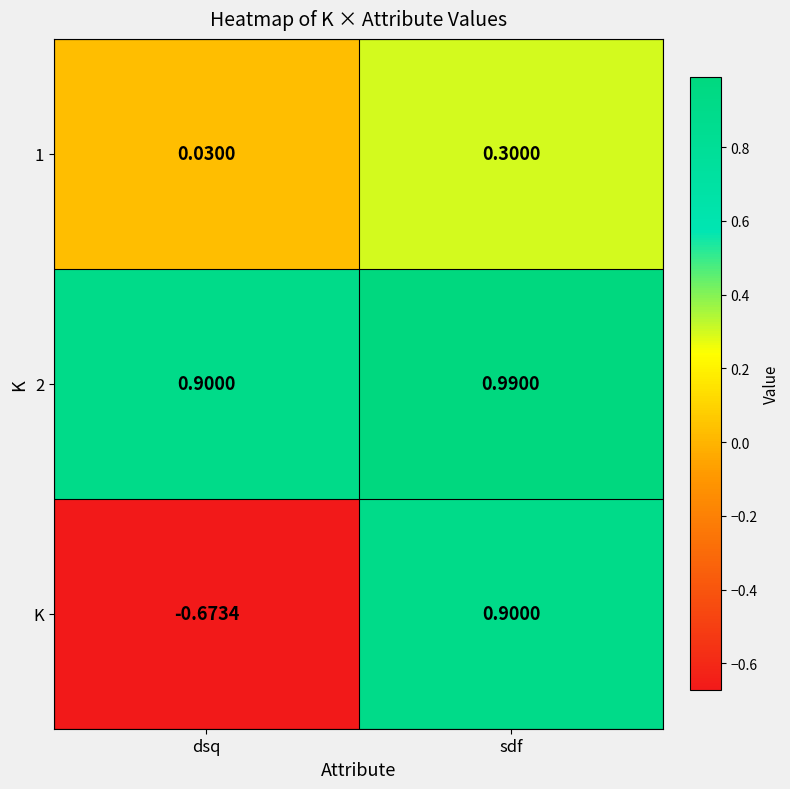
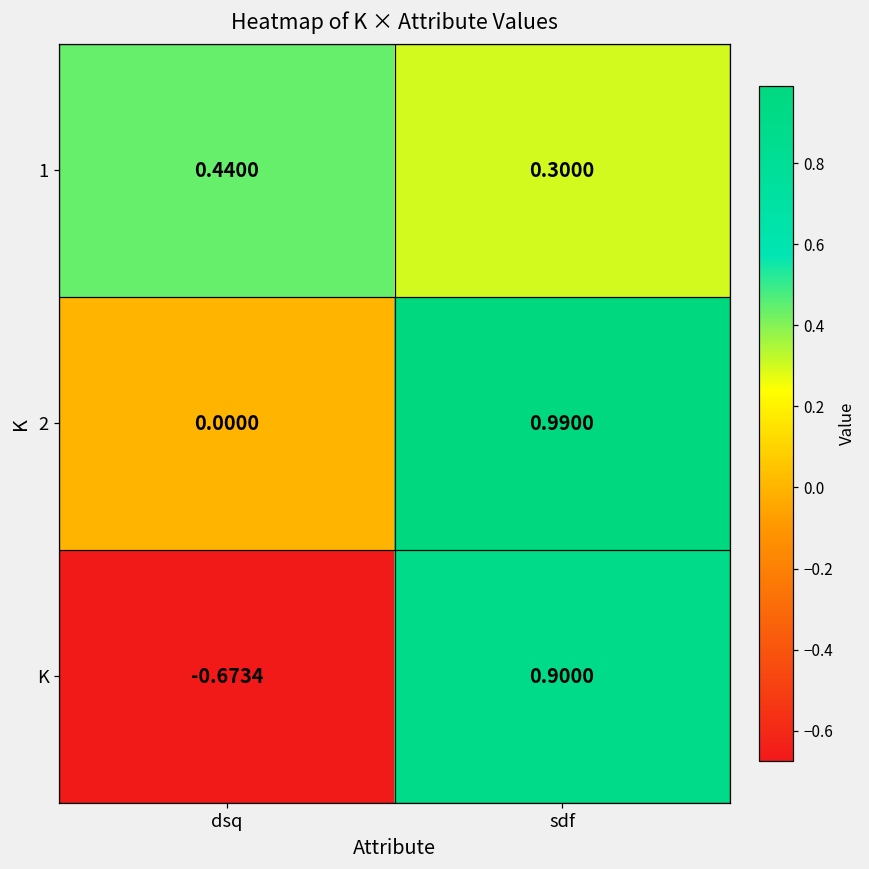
  {
    "1": {
-     "dsq": 0.0300,
+     "dsq": 0.4400,
      "sdf": 0.3000
    },
    "2": {
-     "dsq": 0.9000,
+     "dsq": 0.0000,
      "sdf": 0.9900
    },
    "K": {
      "dsq": -0.6734,
      "sdf": 0.9000
    }
  }
